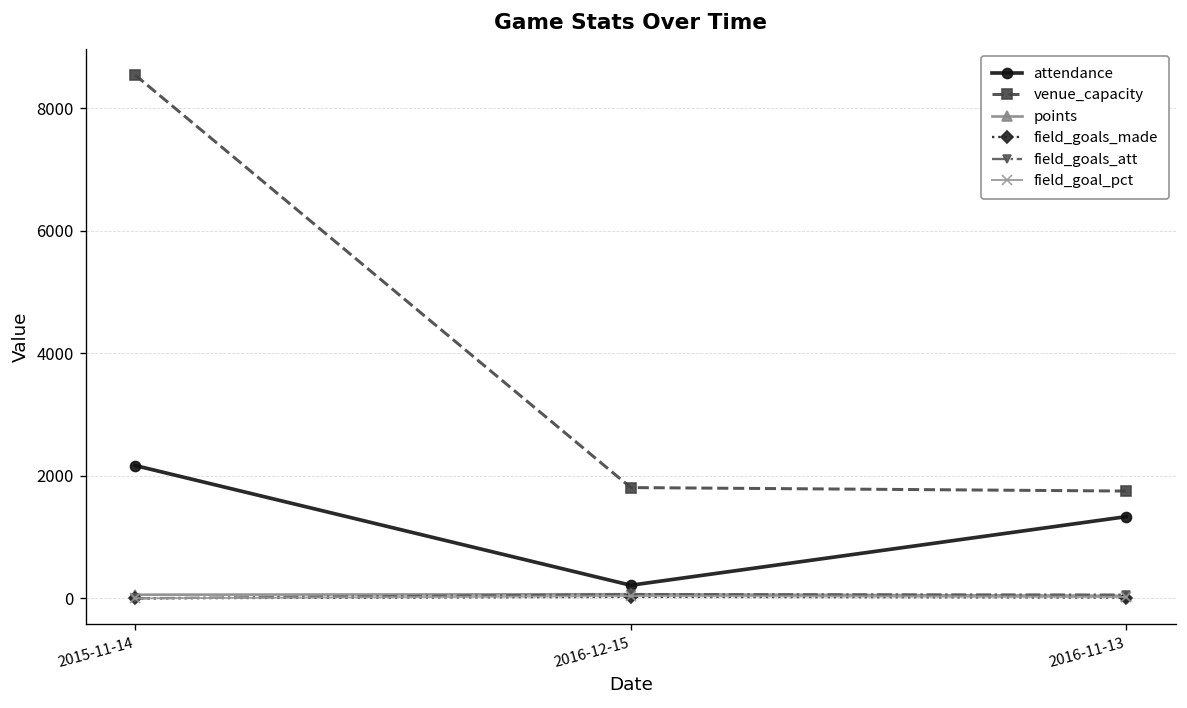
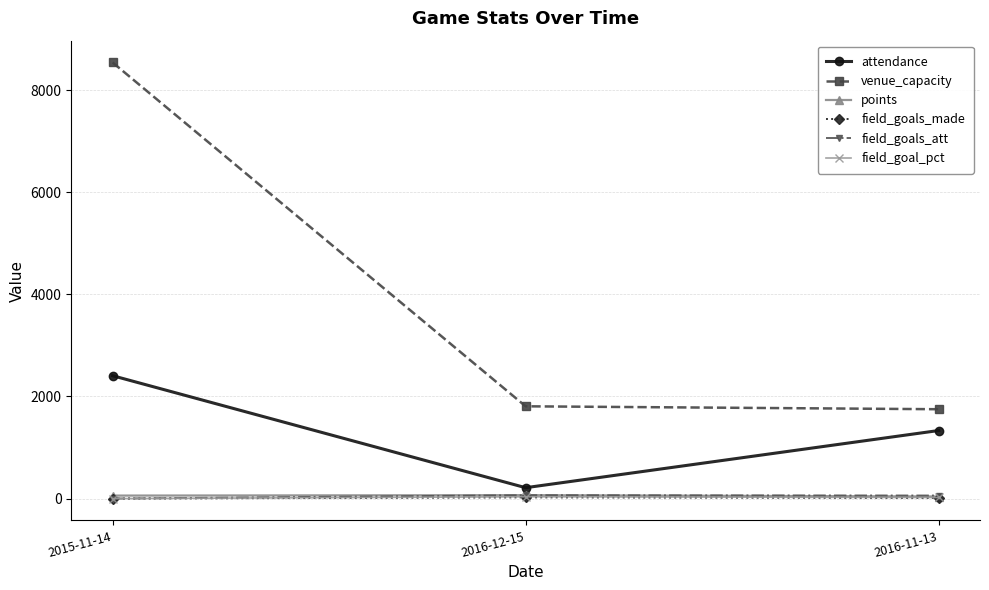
  {
    "attendance": {
-     "2015-11-14": 2200,
+     "2015-11-14": 2400,
      "2016-12-15": 200,
      "2016-11-13": 1300
    }
  }
